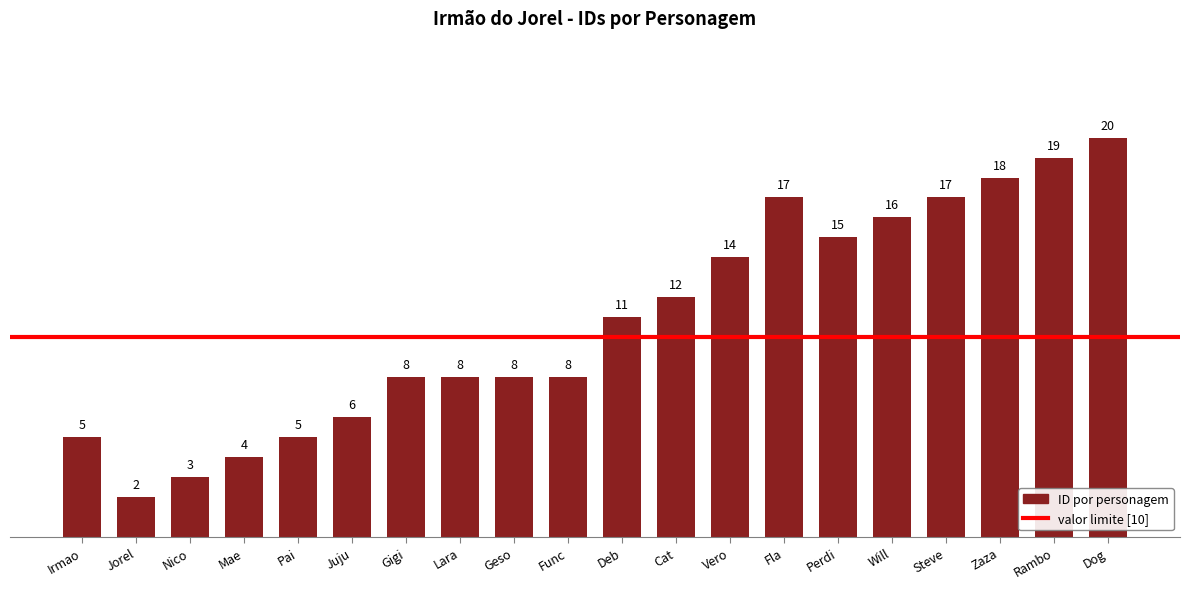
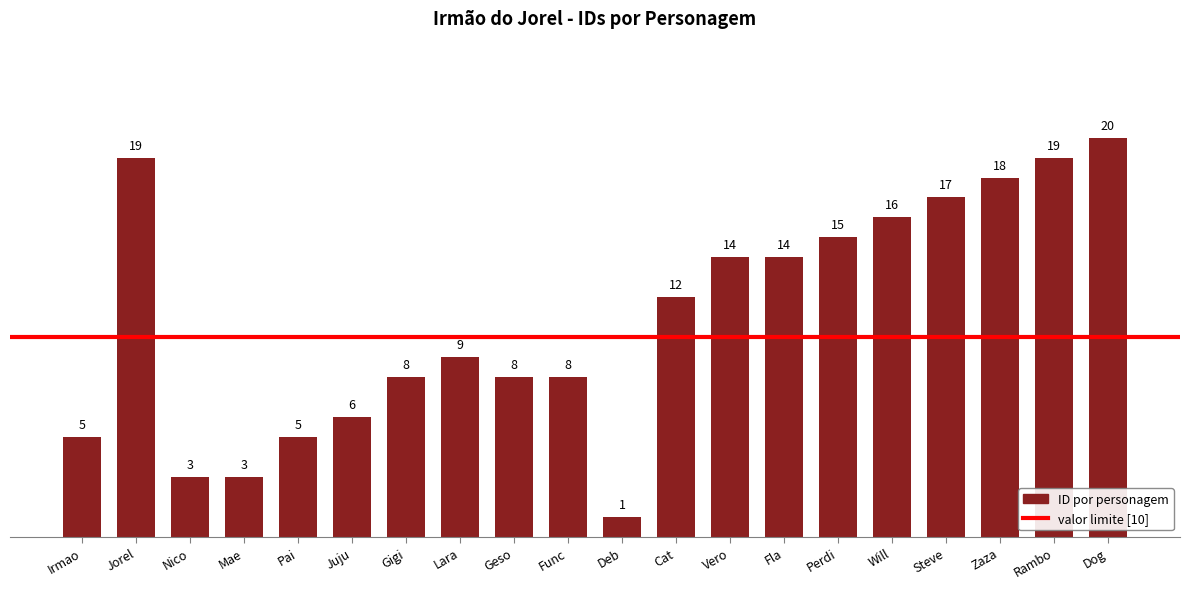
  {
    "Irmao": 5,
-   "Jorel": 2,
+   "Jorel": 19,
    "Nico": 3,
-   "Mae": 4,
+   "Mae": 3,
    "Pai": 5,
    "Juju": 6,
    "Gigi": 8,
-   "Lara": 8,
+   "Lara": 9,
    "Geso": 8,
    "Func": 8,
-   "Deb": 11,
+   "Deb": 1,
    "Cat": 12,
    "Vero": 14,
-   "Fla": 17,
+   "Fla": 14,
    "Perdi": 15,
    "Will": 16,
    "Steve": 17,
    "Zaza": 18,
    "Rambo": 19,
    "Dog": 20
  }
